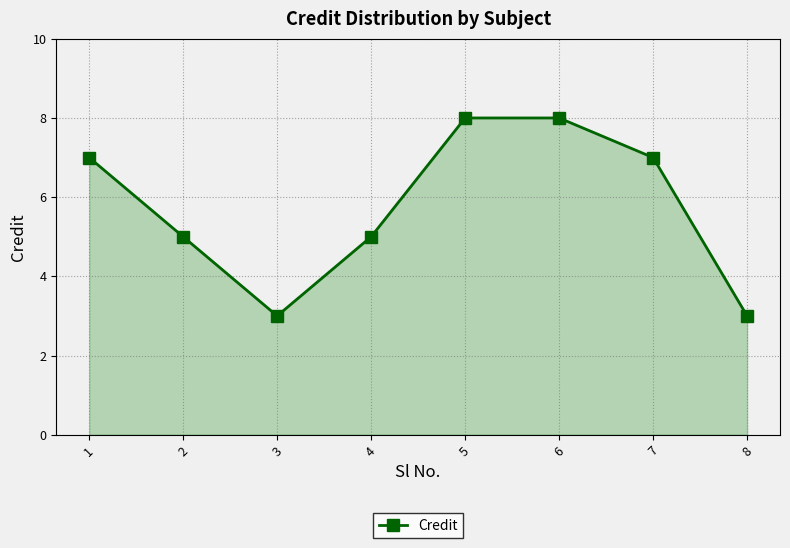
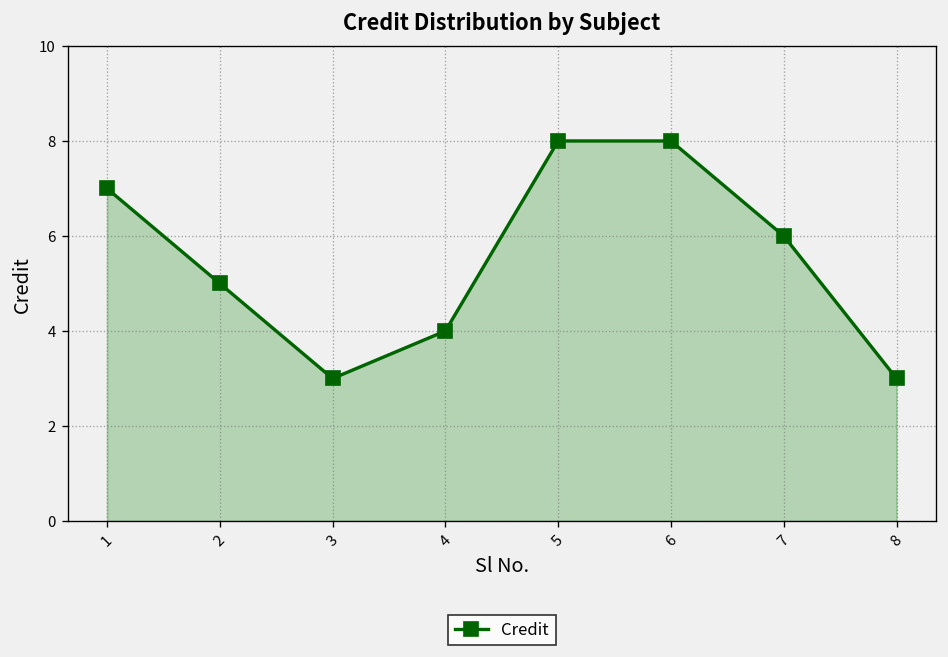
  {
    "1": 7,
    "2": 5,
    "3": 3,
-   "4": 5,
+   "4": 4,
    "5": 8,
    "6": 8,
-   "7": 7,
+   "7": 6,
    "8": 3
  }
